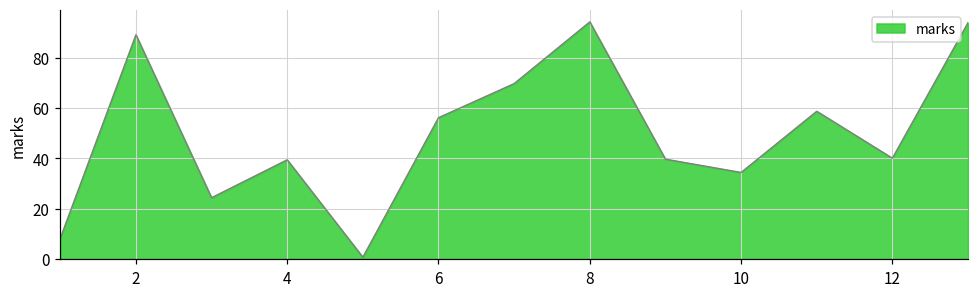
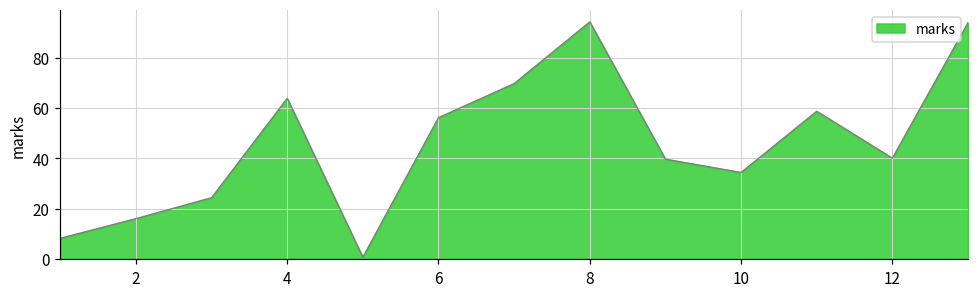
  {
-   "2": 89,
-   "4": 39,
+   "2": 16,
+   "4": 64,
    "6": 56,
    "8": 94,
    "10": 34,
    "12": 40
  }
